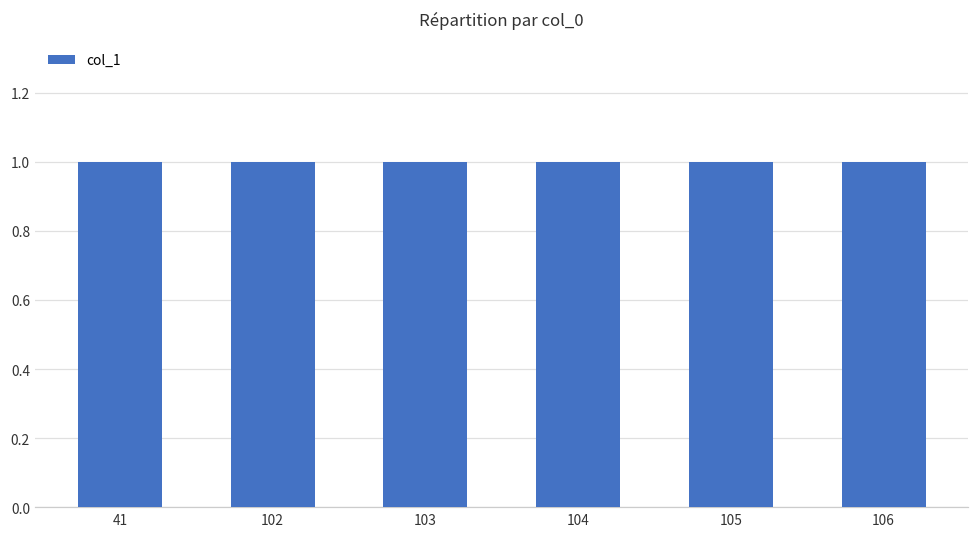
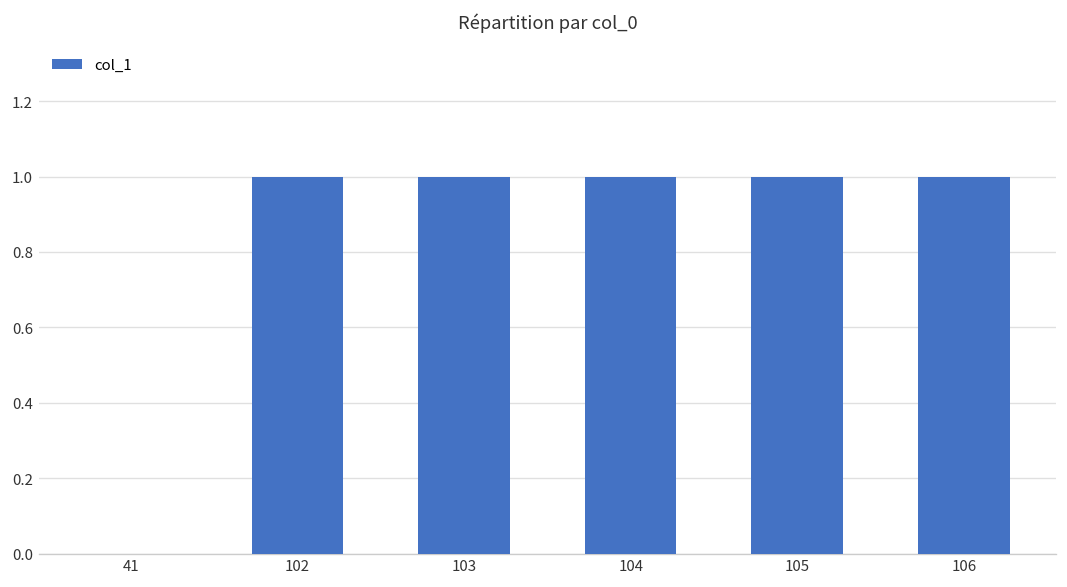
  {
-   "41": 1,
+   "41": 0,
    "102": 1,
    "103": 1,
    "104": 1,
    "105": 1,
    "106": 1
  }
